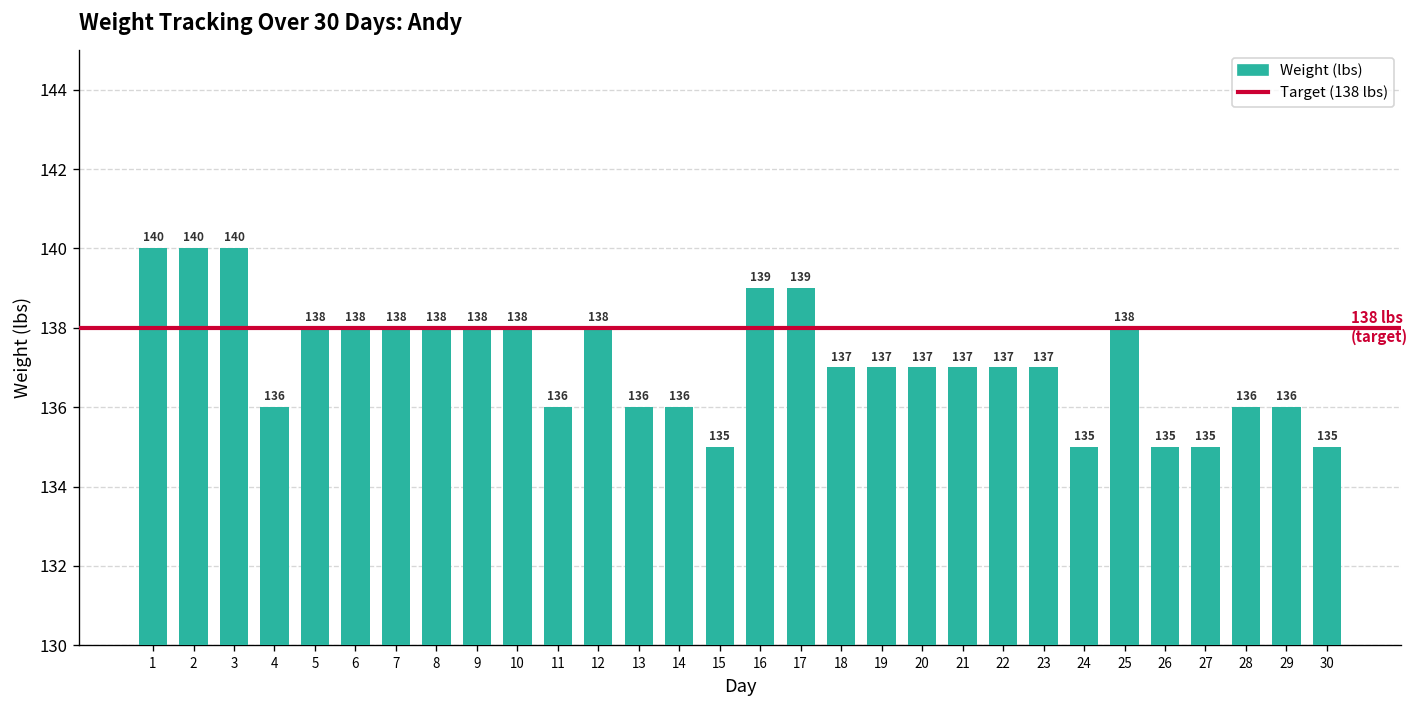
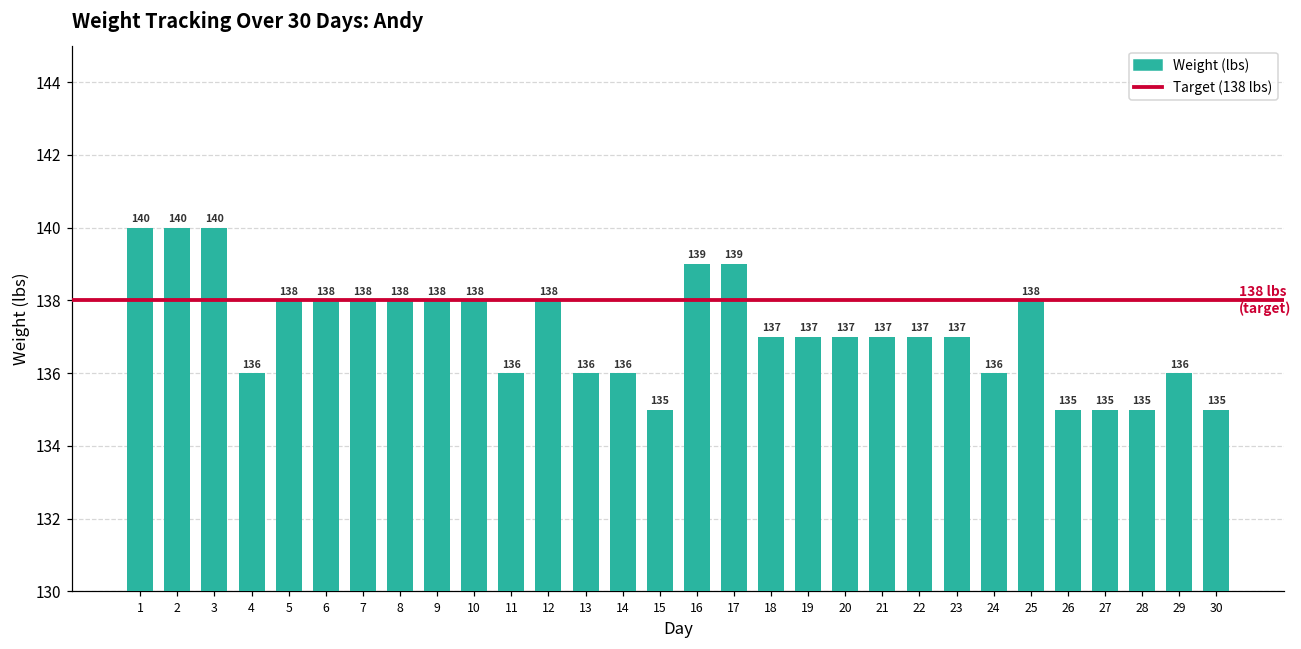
  {
    "1": 140,
    "2": 140,
    "3": 140,
    "4": 136,
    "5": 138,
    "6": 138,
    "7": 138,
    "8": 138,
    "9": 138,
    "10": 138,
    "11": 136,
    "12": 138,
    "13": 136,
    "14": 136,
    "15": 135,
    "16": 139,
    "17": 139,
    "18": 137,
    "19": 137,
    "20": 137,
    "21": 137,
    "22": 137,
    "23": 137,
-   "24": 135,
+   "24": 136,
    "25": 138,
    "26": 135,
    "27": 135,
-   "28": 136,
+   "28": 135,
    "29": 136,
    "30": 135
  }
